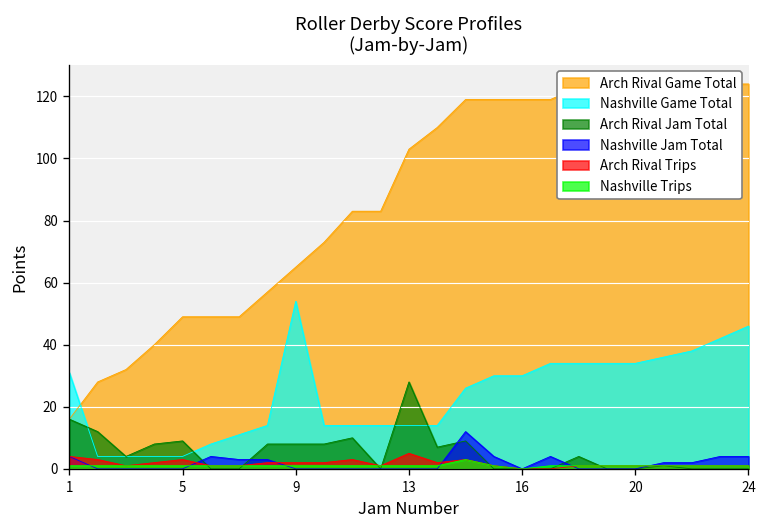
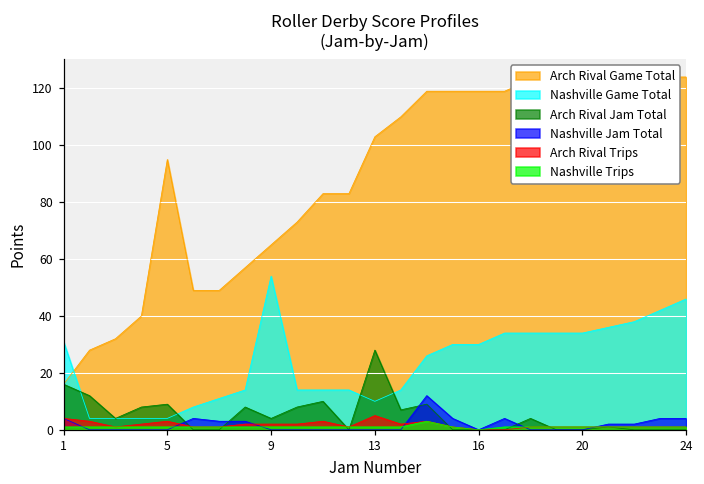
  {
    "Arch Rival Game Total": {
-     "5": 49,
+     "5": 95,
      "9": 65,
      "13": 103,
      "16": 119,
      "24": 124
    },
    "Nashville Game Total": {
      "1": 31,
      "5": 4,
      "9": 54,
-     "13": 14,
+     "13": 10,
      "16": 30,
      "20": 34,
      "24": 46
    },
    "Arch Rival Jam Total": {
      "5": 9,
-     "9": 8,
+     "9": 4,
      "13": 28,
      "24": 0
    },
    "Nashville Jam Total": {
      "5": 0,
      "9": 0,
      "13": 0,
      "24": 4
    },
    "Arch Rival Trips": {
      "5": 3,
      "9": 2,
      "13": 5
    },
    "Nashville Trips": {
      "1": 1,
      "5": 1,
      "9": 1,
      "13": 1
    }
  }
